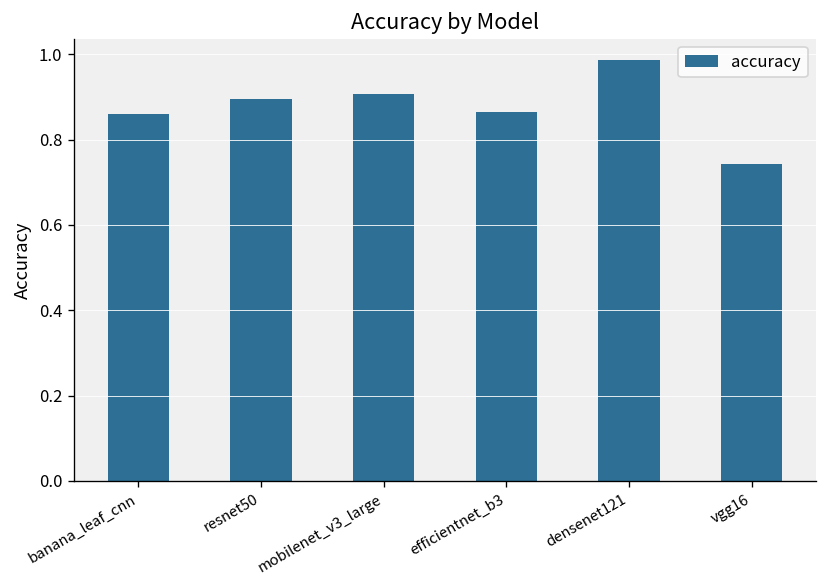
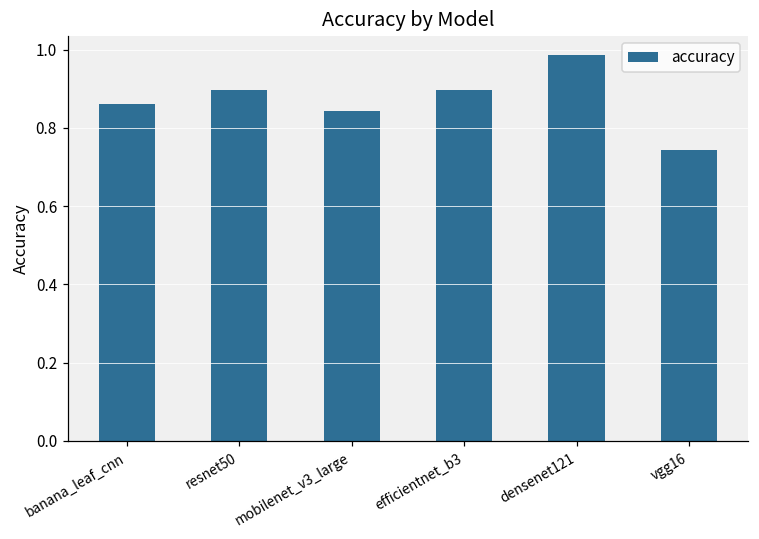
  {
    "banana_leaf_cnn": 0.86,
    "resnet50": 0.90,
-   "mobilenet_v3_large": 0.91,
-   "efficientnet_b3": 0.87,
+   "mobilenet_v3_large": 0.84,
+   "efficientnet_b3": 0.90,
    "densenet121": 0.99,
    "vgg16": 0.74
  }
